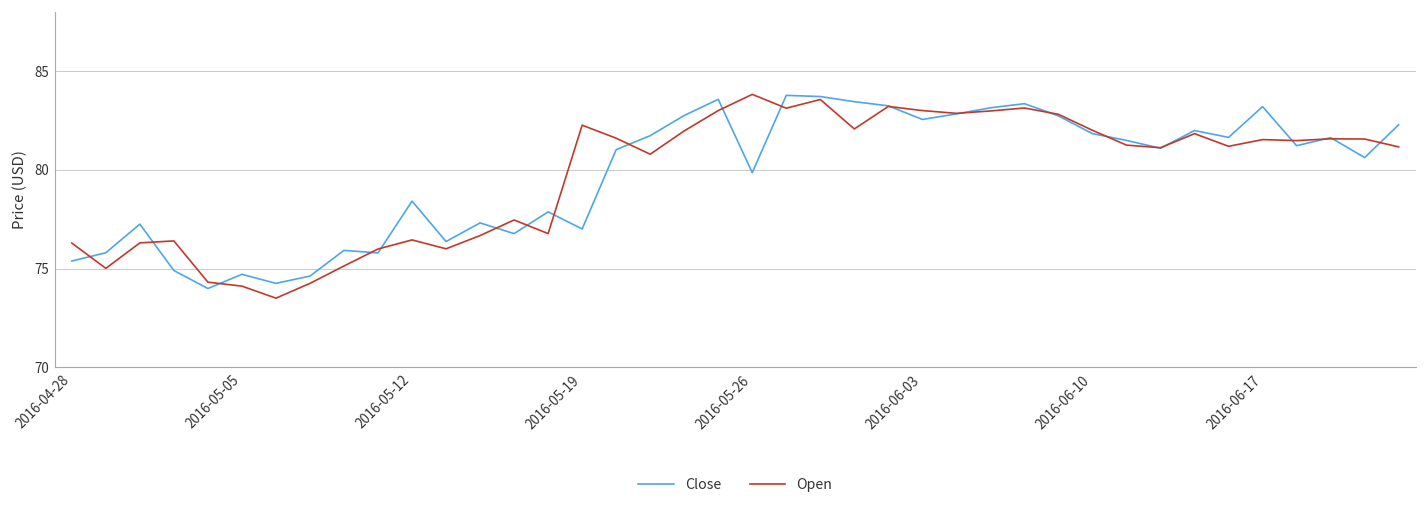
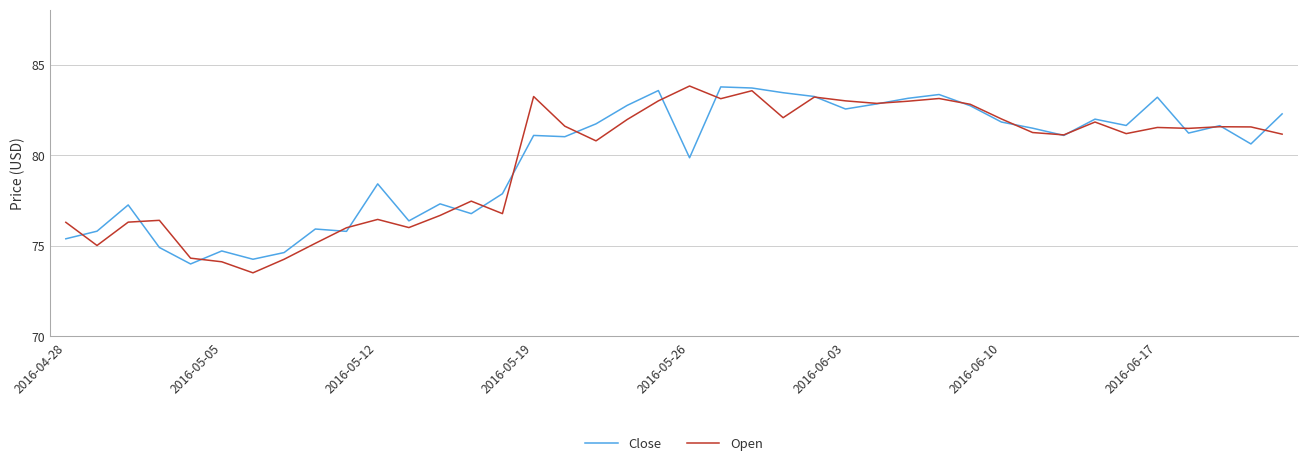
  {
    "Close": {
      "2016-04-28": 75.4,
      "2016-05-05": 74.7,
      "2016-05-12": 78.4,
-     "2016-05-19": 77.0,
+     "2016-05-19": 81.1,
      "2016-05-26": 79.9,
      "2016-06-03": 82.6,
      "2016-06-10": 81.8,
      "2016-06-17": 83.2
    },
    "Open": {
      "2016-04-28": 76.3,
      "2016-05-05": 74.1,
      "2016-05-12": 76.4,
-     "2016-05-19": 82.3,
+     "2016-05-19": 83.2,
      "2016-05-26": 83.8,
      "2016-06-03": 83.0,
      "2016-06-10": 82.0,
      "2016-06-17": 81.5
    }
  }
